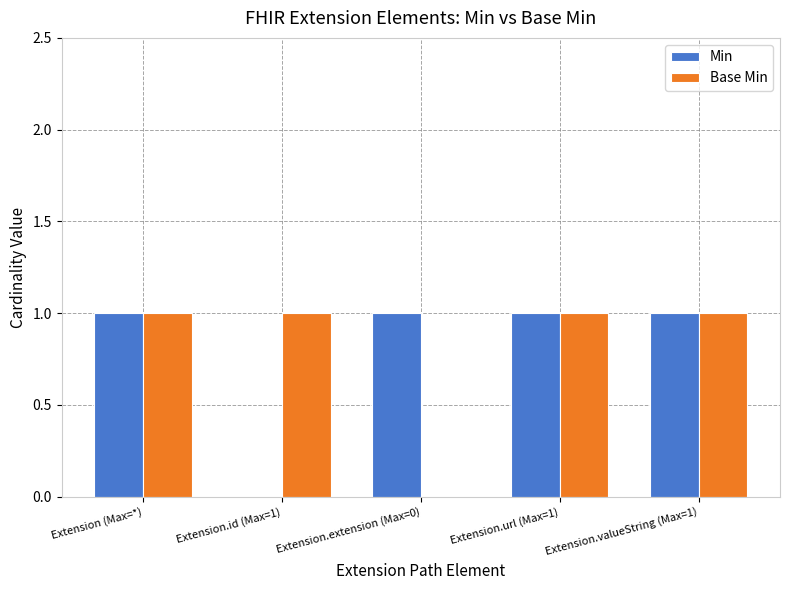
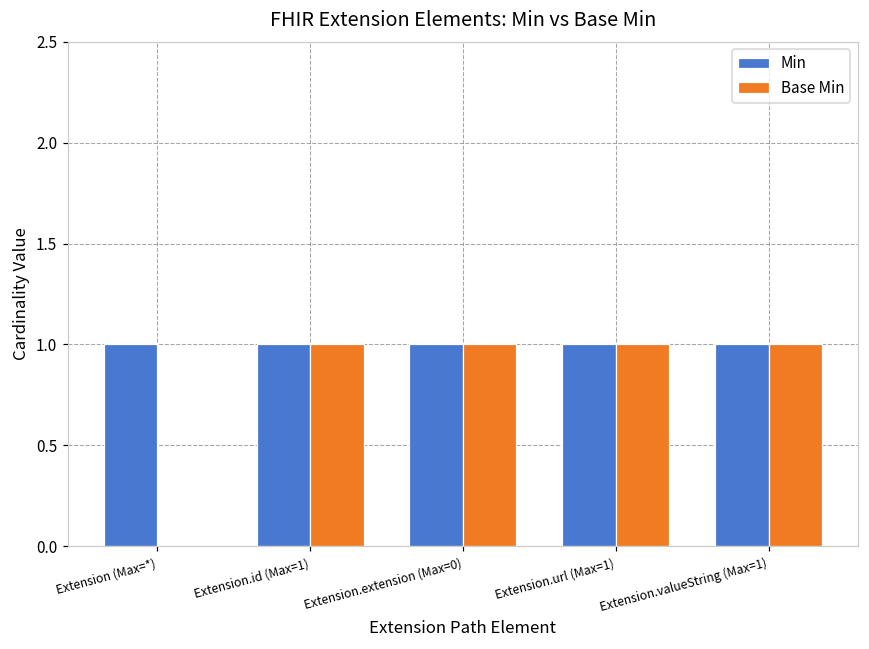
  {
    "Min": {
      "Extension (Max=*)": 1,
-     "Extension.id (Max=1)": 0,
+     "Extension.id (Max=1)": 1,
      "Extension.extension (Max=0)": 1,
      "Extension.url (Max=1)": 1,
      "Extension.valueString (Max=1)": 1
    },
    "Base Min": {
-     "Extension (Max=*)": 1,
+     "Extension (Max=*)": 0,
      "Extension.id (Max=1)": 1,
-     "Extension.extension (Max=0)": 0,
+     "Extension.extension (Max=0)": 1,
      "Extension.url (Max=1)": 1,
      "Extension.valueString (Max=1)": 1
    }
  }
